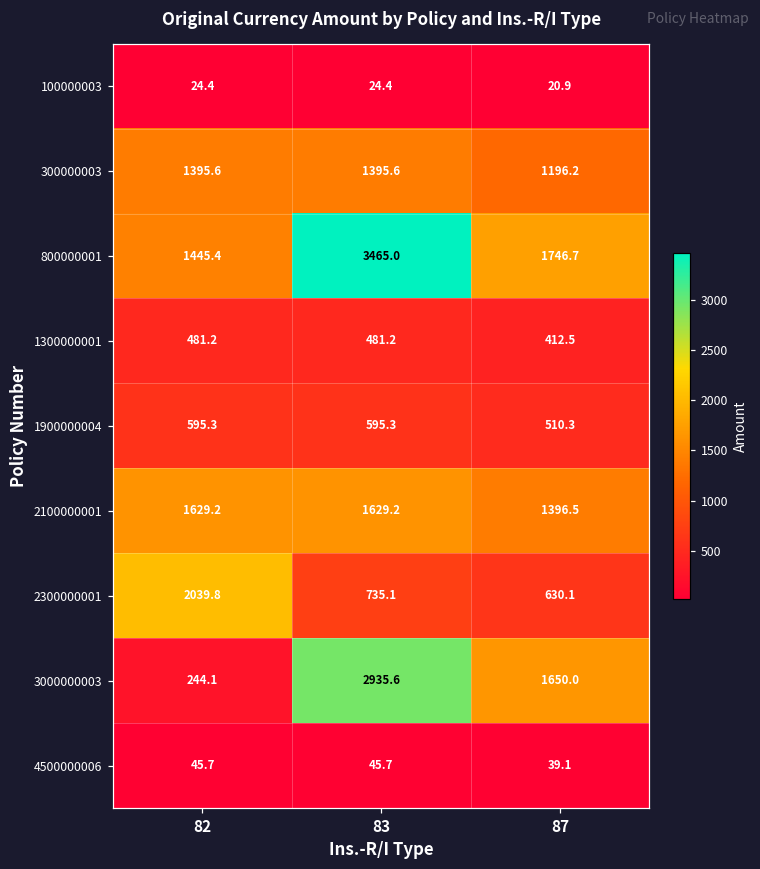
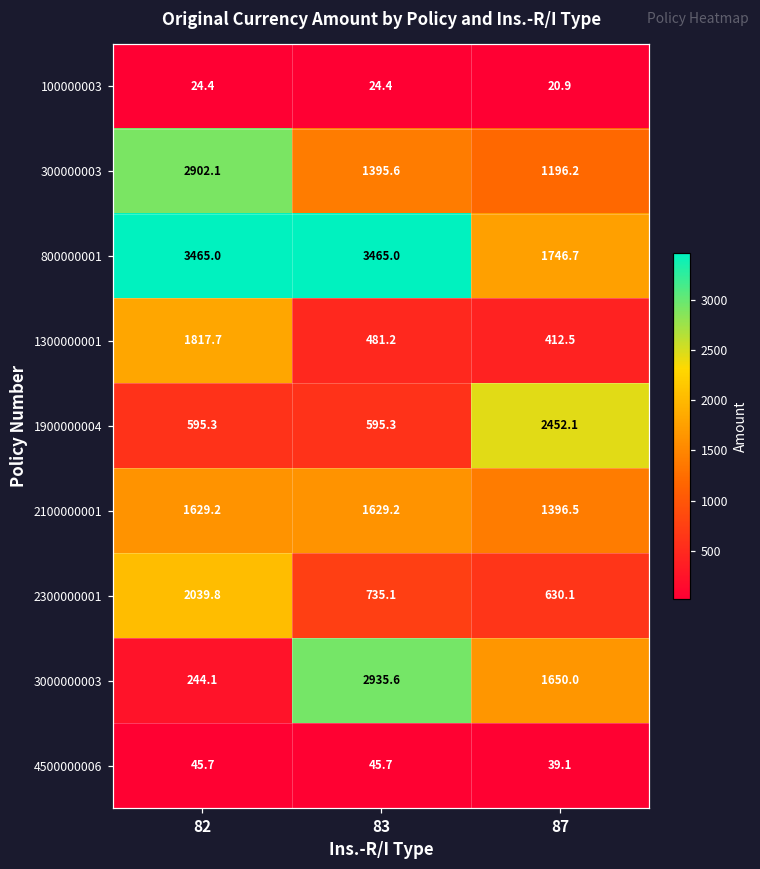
  {
    "100000003": {
      "82": 24.4,
      "83": 24.4,
      "87": 20.9
    },
    "300000003": {
-     "82": 1395.6,
+     "82": 2902.1,
      "83": 1395.6,
      "87": 1196.2
    },
    "800000001": {
-     "82": 1445.4,
+     "82": 3465.0,
      "83": 3465.0,
      "87": 1746.7
    },
    "1300000001": {
-     "82": 481.2,
+     "82": 1817.7,
      "83": 481.2,
      "87": 412.5
    },
    "1900000004": {
      "82": 595.3,
      "83": 595.3,
-     "87": 510.3
+     "87": 2452.1
    },
    "2100000001": {
      "82": 1629.2,
      "83": 1629.2,
      "87": 1396.5
    },
    "2300000001": {
      "82": 2039.8,
      "83": 735.1,
      "87": 630.1
    },
    "3000000003": {
      "82": 244.1,
      "83": 2935.6,
      "87": 1650.0
    },
    "4500000006": {
      "82": 45.7,
      "83": 45.7,
      "87": 39.1
    }
  }
